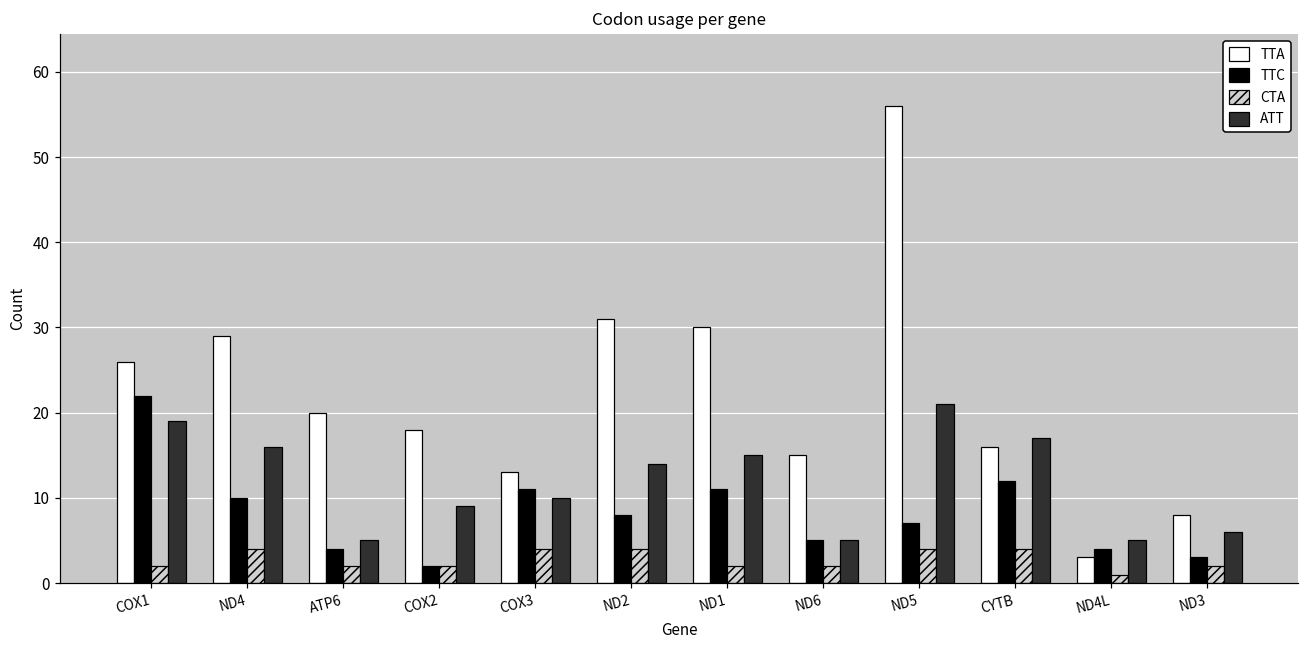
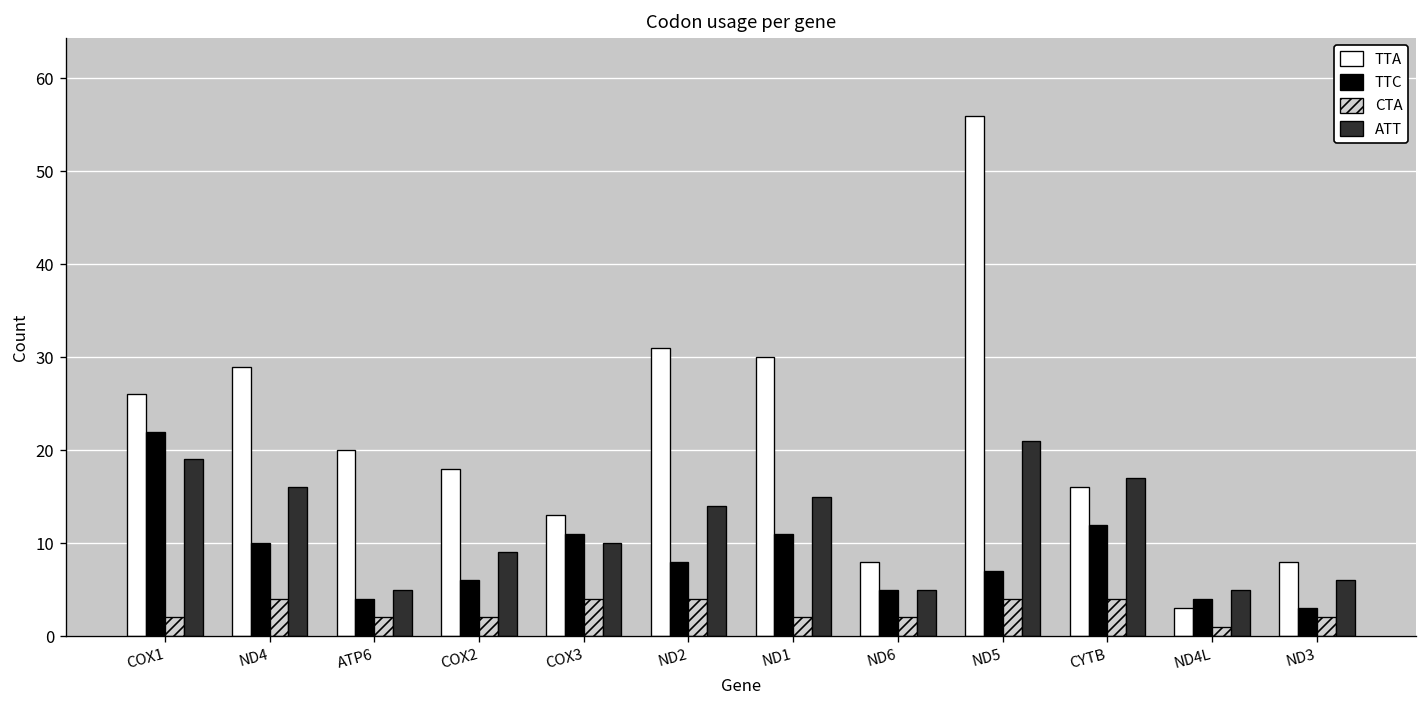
  {
    "TTA": {
      "COX1": 26,
      "ND4": 29,
      "ATP6": 20,
      "COX2": 18,
      "COX3": 13,
      "ND2": 31,
      "ND1": 30,
-     "ND6": 15,
+     "ND6": 8,
      "ND5": 56,
      "CYTB": 16,
      "ND4L": 3,
      "ND3": 8
    },
    "TTC": {
      "COX1": 22,
      "ND4": 10,
      "ATP6": 4,
-     "COX2": 2,
+     "COX2": 6,
      "COX3": 11,
      "ND2": 8,
      "ND1": 11,
      "ND6": 5,
      "ND5": 7,
      "CYTB": 12,
      "ND4L": 4,
      "ND3": 3
    },
    "CTA": {
      "COX1": 2,
      "ND4": 4,
      "ATP6": 2,
      "COX2": 2,
      "COX3": 4,
      "ND2": 4,
      "ND1": 2,
      "ND6": 2,
      "ND5": 4,
      "CYTB": 4,
      "ND4L": 1,
      "ND3": 2
    },
    "ATT": {
      "COX1": 19,
      "ND4": 16,
      "ATP6": 5,
      "COX2": 9,
      "COX3": 10,
      "ND2": 14,
      "ND1": 15,
      "ND6": 5,
      "ND5": 21,
      "CYTB": 17,
      "ND4L": 5,
      "ND3": 6
    }
  }
